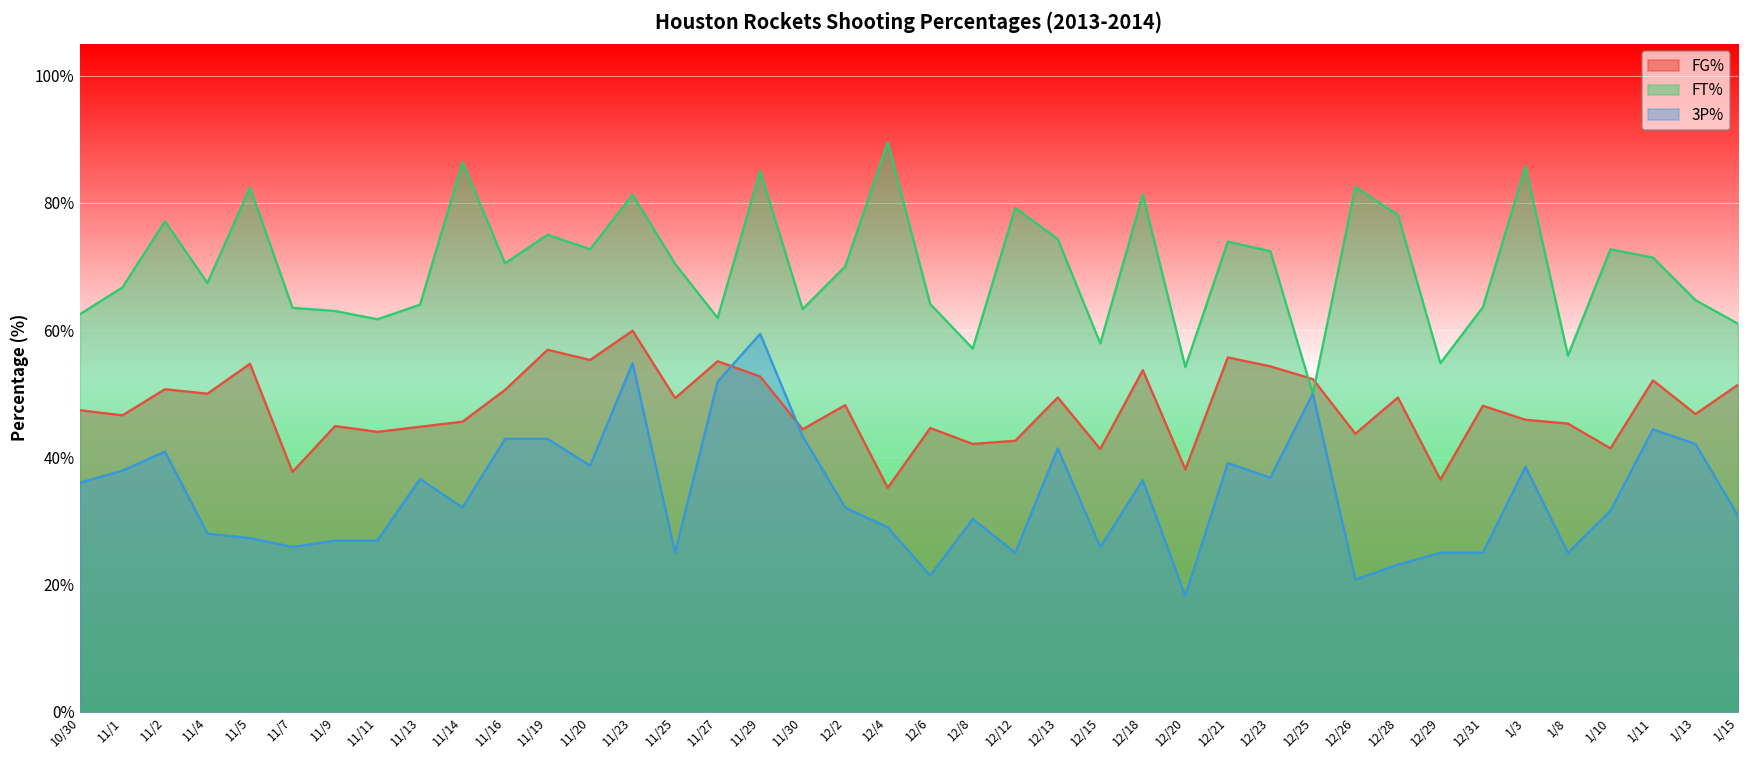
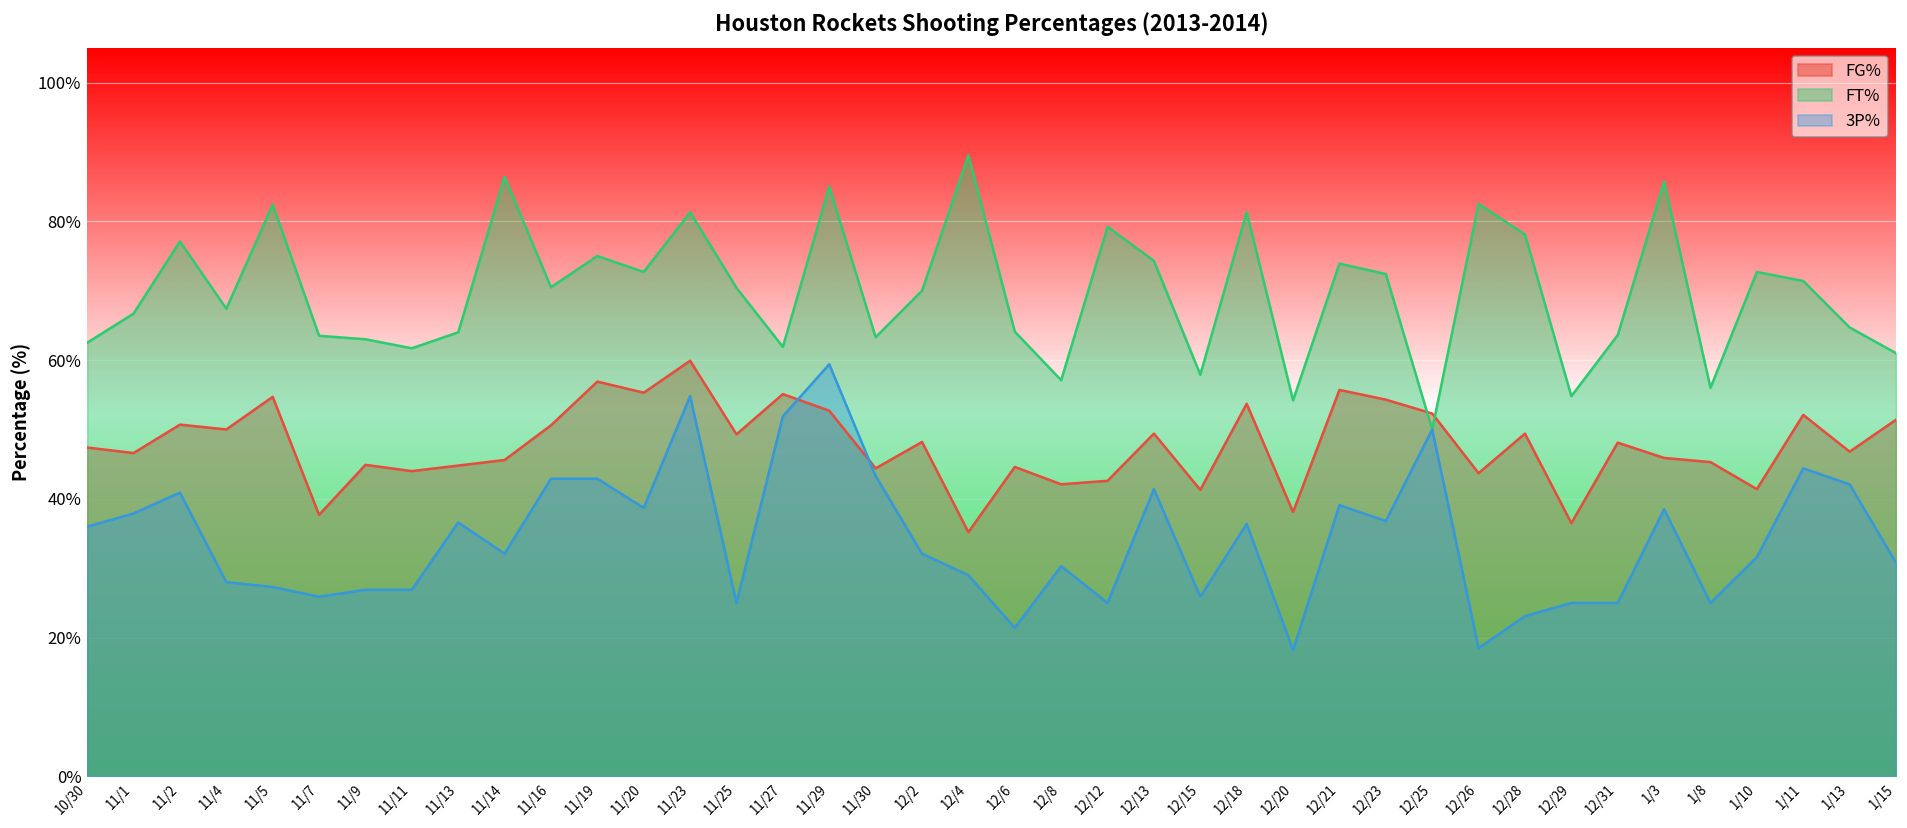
  {
    "FG%": {
      "10/30": "47%",
      "11/1": "47%",
      "11/2": "51%",
      "11/4": "50%",
      "11/5": "55%",
      "11/7": "38%",
      "11/9": "45%",
      "11/11": "44%",
      "11/13": "45%",
      "11/14": "46%",
      "11/16": "51%",
      "11/19": "57%",
      "11/20": "55%",
      "11/23": "60%",
      "11/25": "49%",
      "11/27": "55%",
      "11/29": "53%",
      "11/30": "44%",
      "12/2": "48%",
      "12/4": "35%",
      "12/6": "45%",
      "12/8": "42%",
      "12/12": "43%",
      "12/13": "49%",
      "12/15": "41%",
      "12/18": "54%",
      "12/20": "38%",
      "12/21": "56%",
      "12/23": "54%",
      "12/25": "52%",
      "12/26": "44%",
      "12/28": "49%",
      "12/29": "37%",
      "12/31": "48%",
      "1/3": "46%",
      "1/8": "45%",
      "1/10": "41%",
      "1/11": "52%",
      "1/13": "47%",
      "1/15": "51%"
    },
    "FT%": {
      "10/30": "63%",
      "11/1": "67%",
      "11/2": "77%",
      "11/4": "67%",
      "11/5": "82%",
      "11/7": "64%",
      "11/9": "63%",
      "11/11": "62%",
      "11/13": "64%",
      "11/14": "86%",
      "11/16": "71%",
      "11/19": "75%",
      "11/20": "73%",
      "11/23": "81%",
      "11/25": "70%",
      "11/27": "62%",
      "11/29": "85%",
      "11/30": "63%",
      "12/2": "70%",
      "12/4": "90%",
      "12/6": "64%",
      "12/8": "57%",
      "12/12": "79%",
      "12/13": "74%",
      "12/15": "58%",
      "12/18": "81%",
      "12/20": "54%",
      "12/21": "74%",
      "12/23": "72%",
      "12/26": "83%",
      "12/28": "78%",
      "12/29": "55%",
      "12/31": "64%",
      "1/3": "86%",
      "1/8": "56%",
      "1/10": "73%",
      "1/11": "71%",
      "1/13": "65%",
      "1/15": "61%"
    },
    "3P%": {
      "10/30": "36%",
      "11/1": "38%",
      "11/2": "41%",
      "11/4": "28%",
      "11/5": "27%",
      "11/7": "26%",
      "11/9": "27%",
      "11/11": "27%",
      "11/13": "37%",
      "11/14": "32%",
      "11/16": "43%",
      "11/19": "43%",
      "11/20": "39%",
      "11/23": "55%",
      "11/25": "25%",
      "11/27": "52%",
      "11/29": "59%",
      "11/30": "43%",
      "12/2": "32%",
      "12/4": "29%",
      "12/6": "21%",
      "12/8": "30%",
      "12/12": "25%",
      "12/13": "41%",
      "12/15": "26%",
      "12/18": "36%",
      "12/20": "18%",
      "12/21": "39%",
      "12/23": "37%",
-     "12/26": "21%",
+     "12/26": "19%",
      "12/28": "23%",
      "12/29": "25%",
      "12/31": "25%",
      "1/3": "39%",
      "1/8": "25%",
      "1/10": "32%",
      "1/11": "44%",
      "1/13": "42%",
      "1/15": "31%"
    }
  }
